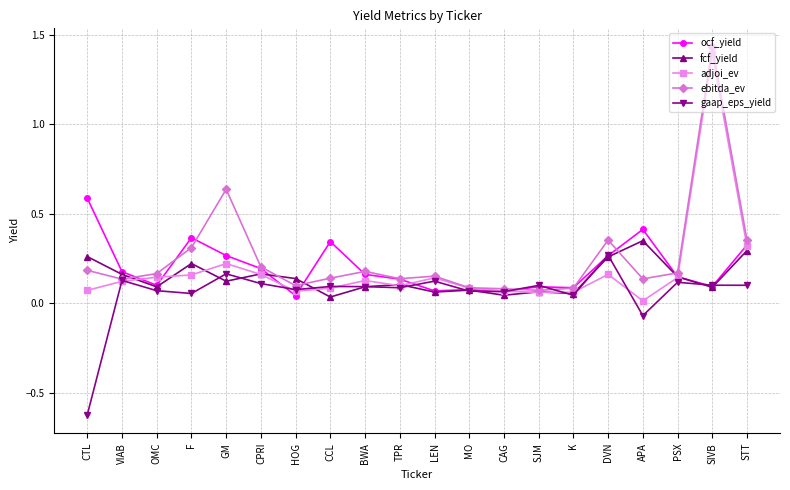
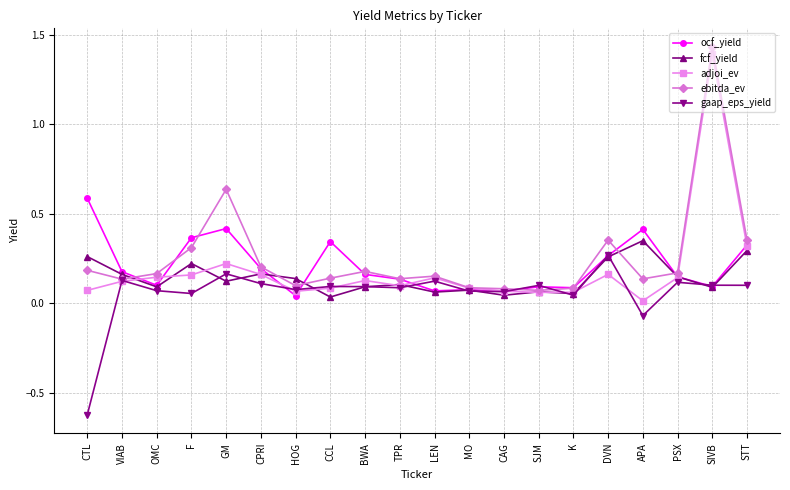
  {
    "ocf_yield": {
      "CTL": 0.59,
      "VIAB": 0.18,
      "F": 0.37,
-     "GM": 0.27,
+     "GM": 0.42,
      "HOG": 0.04,
      "CCL": 0.35,
      "BWA": 0.16,
      "APA": 0.41
    }
  }
